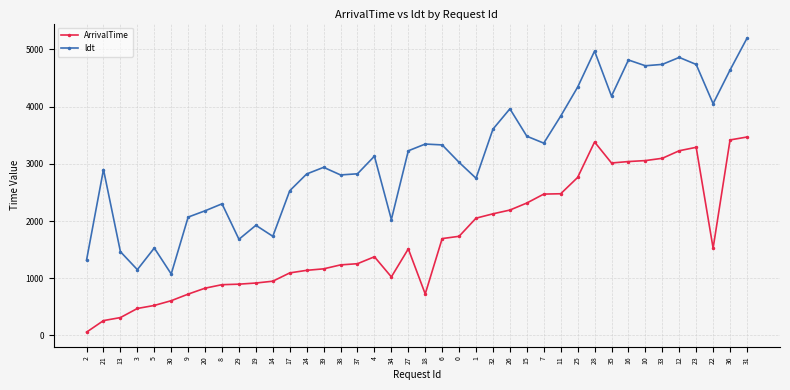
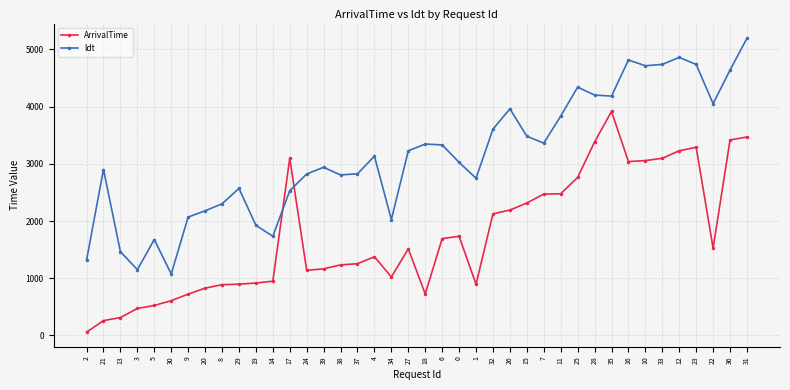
  {
    "ArrivalTime": {
      "2": 100,
      "21": 300,
      "13": 300,
      "3": 500,
      "5": 500,
      "30": 600,
      "9": 700,
      "20": 800,
      "8": 900,
      "29": 900,
      "19": 900,
      "14": 900,
-     "17": 1100,
+     "17": 3100,
      "24": 1100,
      "39": 1200,
      "38": 1200,
      "37": 1300,
      "4": 1400,
      "34": 1000,
      "27": 1500,
      "18": 700,
      "6": 1700,
      "0": 1700,
-     "1": 2100,
+     "1": 900,
      "32": 2100,
      "26": 2200,
      "15": 2300,
      "7": 2500,
      "11": 2500,
      "25": 2800,
      "28": 3400,
-     "35": 3000,
+     "35": 3900,
      "16": 3000,
      "10": 3100,
      "33": 3100,
      "12": 3200,
      "23": 3300,
      "22": 1500,
      "36": 3400,
      "31": 3500
    },
    "ldt": {
      "2": 1300,
      "21": 2900,
      "13": 1500,
      "3": 1200,
-     "5": 1500,
+     "5": 1700,
      "30": 1100,
      "9": 2100,
      "20": 2200,
      "8": 2300,
-     "29": 1700,
+     "29": 2600,
      "19": 1900,
      "14": 1700,
      "17": 2500,
      "24": 2800,
      "39": 2900,
      "38": 2800,
      "37": 2800,
      "4": 3100,
      "34": 2000,
      "27": 3200,
      "18": 3300,
      "6": 3300,
      "0": 3000,
      "1": 2700,
      "32": 3600,
      "26": 4000,
      "15": 3500,
      "7": 3400,
      "11": 3800,
      "25": 4300,
-     "28": 5000,
+     "28": 4200,
      "35": 4200,
      "16": 4800,
      "10": 4700,
      "33": 4700,
      "12": 4900,
      "23": 4700,
      "22": 4100,
      "36": 4600,
      "31": 5200
    }
  }
